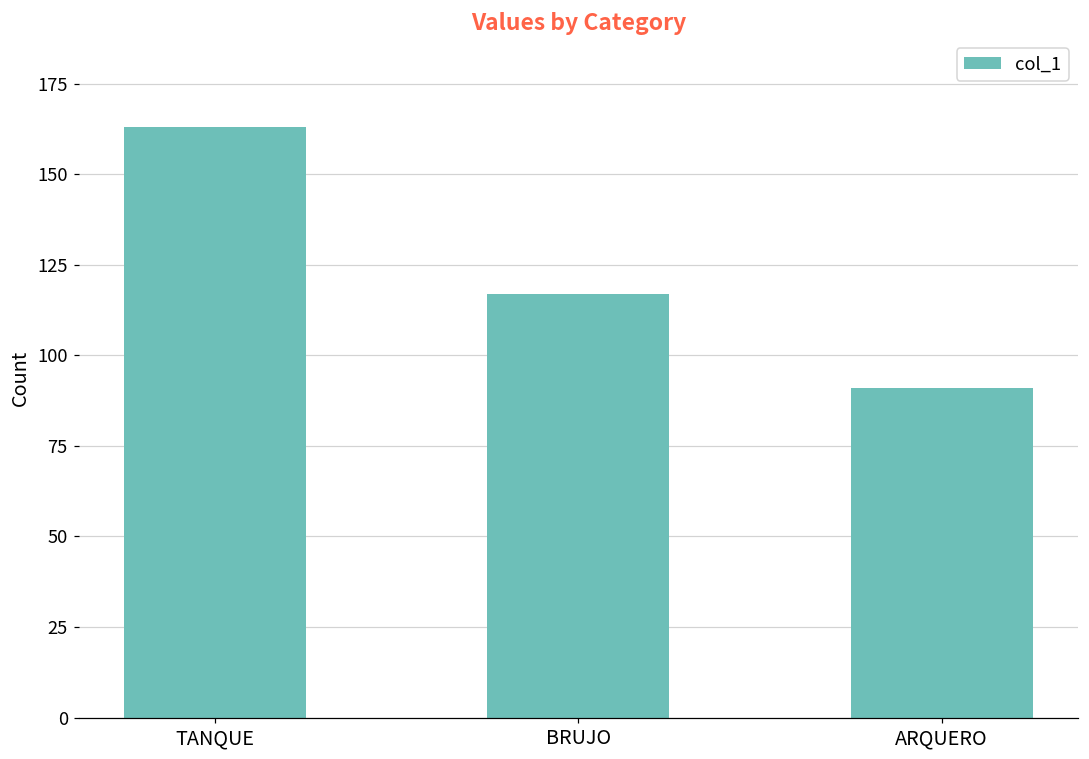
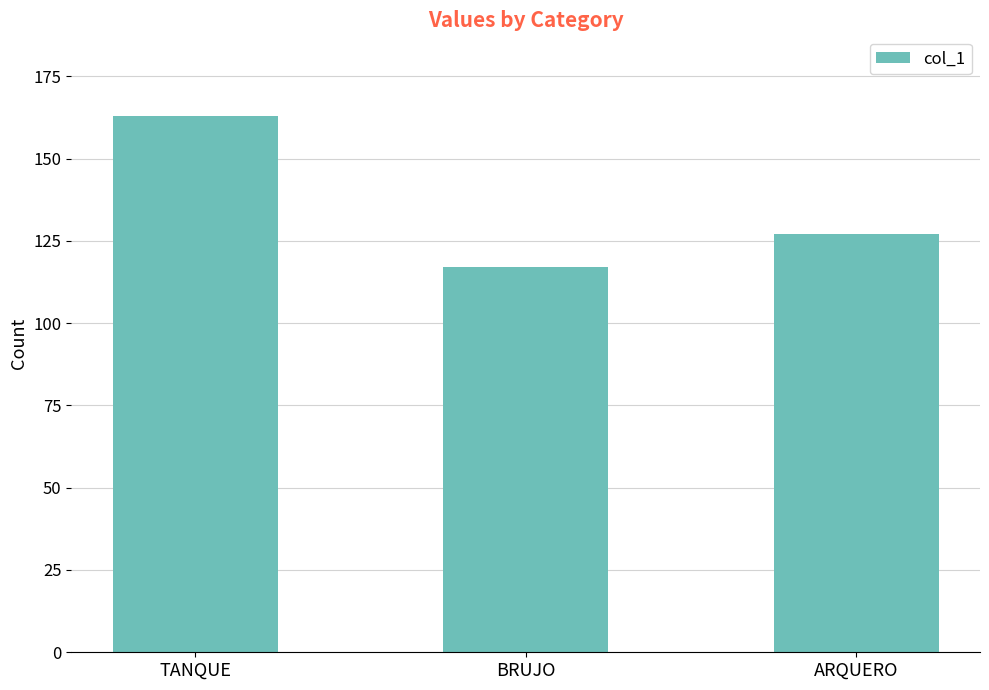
  {
    "TANQUE": 163,
    "BRUJO": 117,
-   "ARQUERO": 91
+   "ARQUERO": 127
  }
